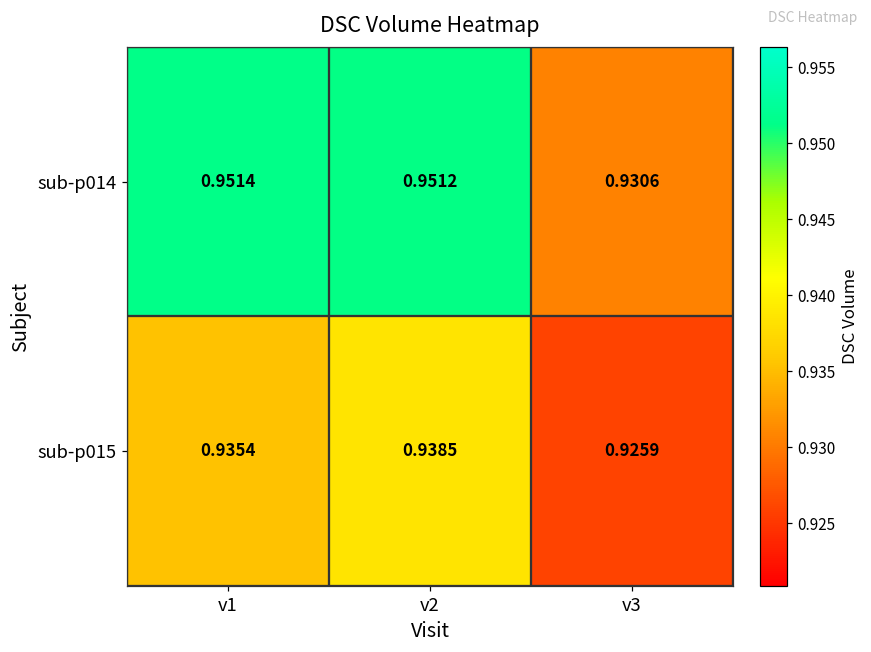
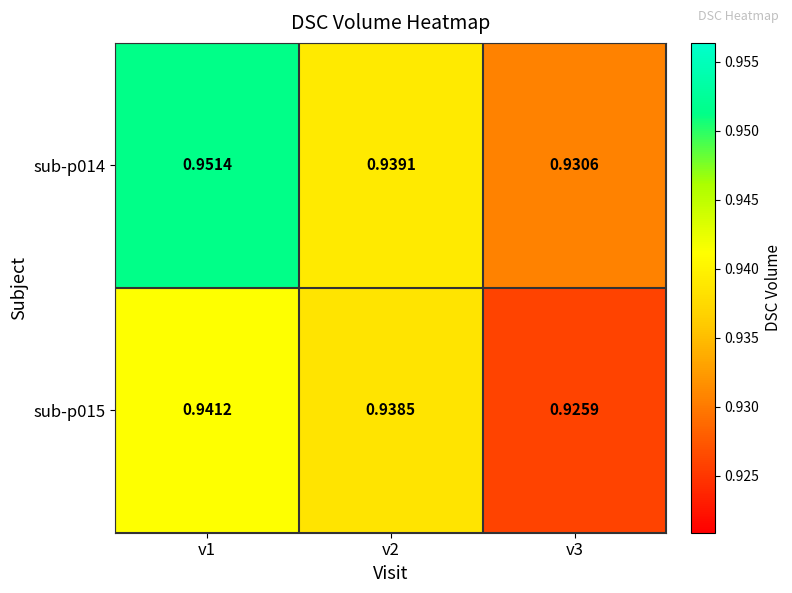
  {
    "sub-p014": {
      "v1": 0.9514,
-     "v2": 0.9512,
+     "v2": 0.9391,
      "v3": 0.9306
    },
    "sub-p015": {
-     "v1": 0.9354,
+     "v1": 0.9412,
      "v2": 0.9385,
      "v3": 0.9259
    }
  }
